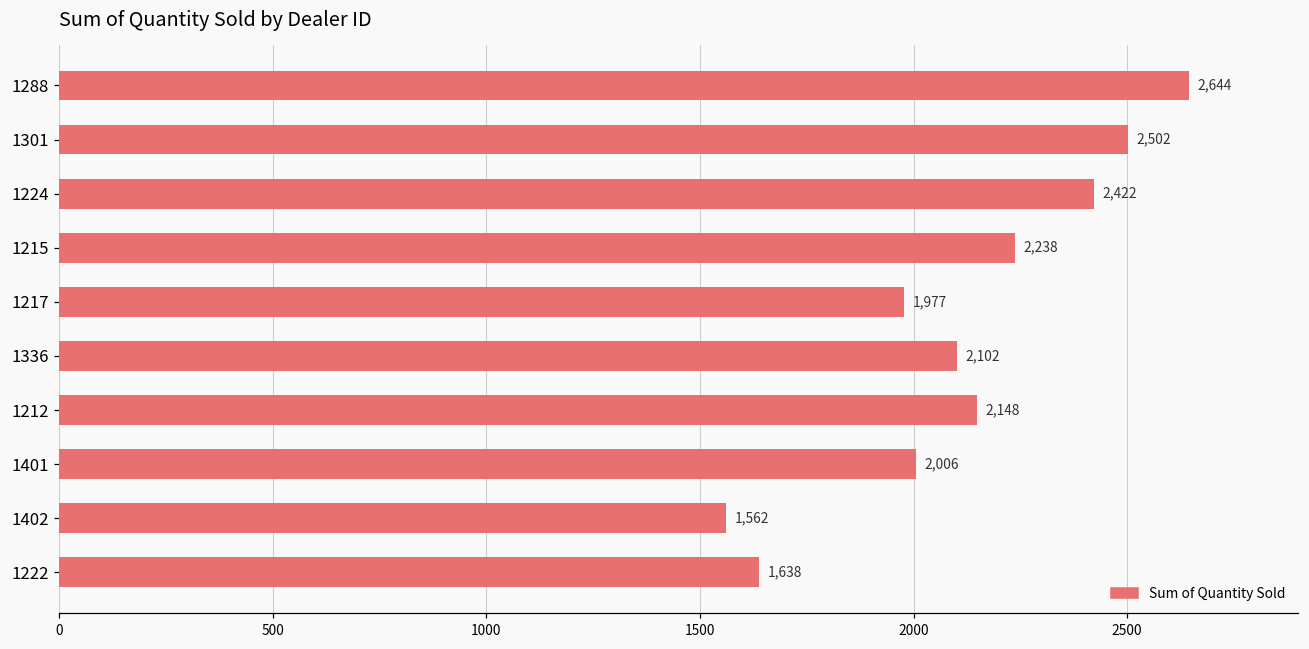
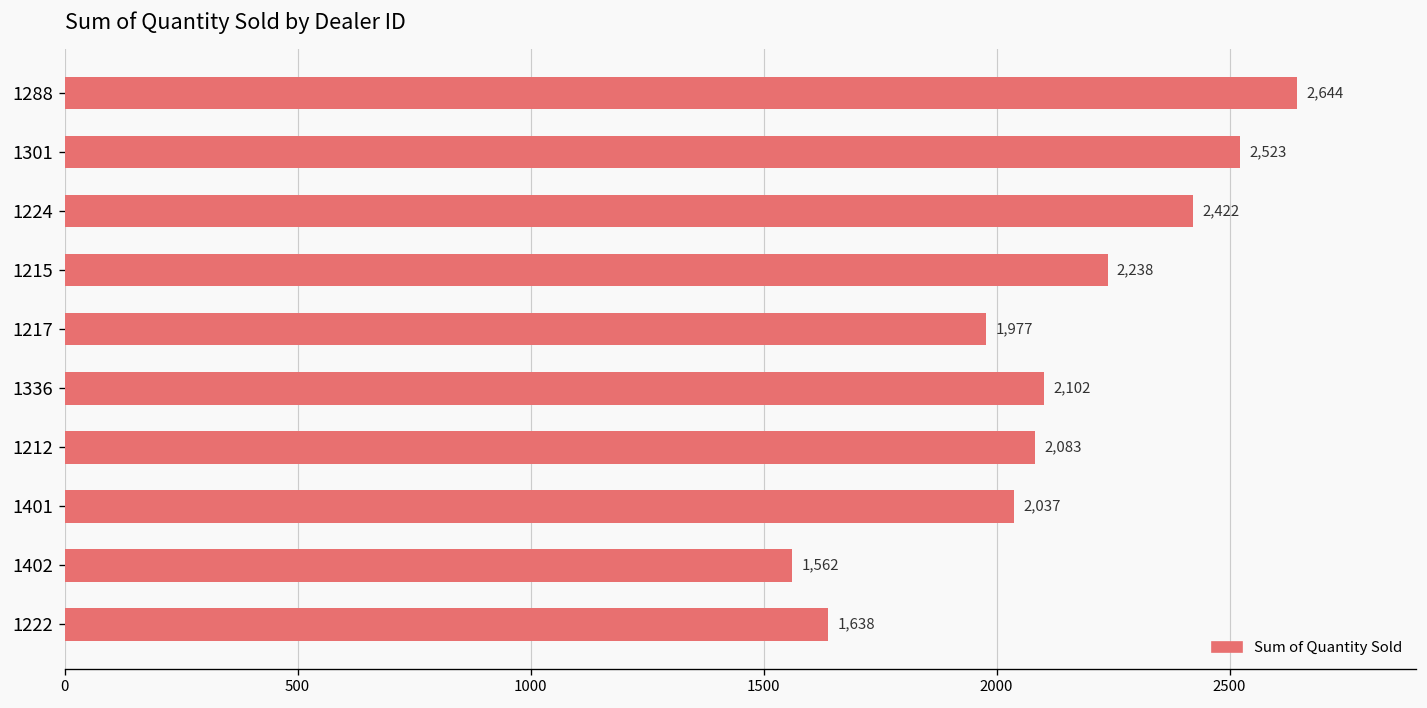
  {
    "1288": "2,644",
-   "1301": "2,502",
+   "1301": "2,523",
    "1224": "2,422",
    "1215": "2,238",
    "1217": "1,977",
    "1336": "2,102",
-   "1212": "2,148",
-   "1401": "2,006",
+   "1212": "2,083",
+   "1401": "2,037",
    "1402": "1,562",
    "1222": "1,638"
  }
